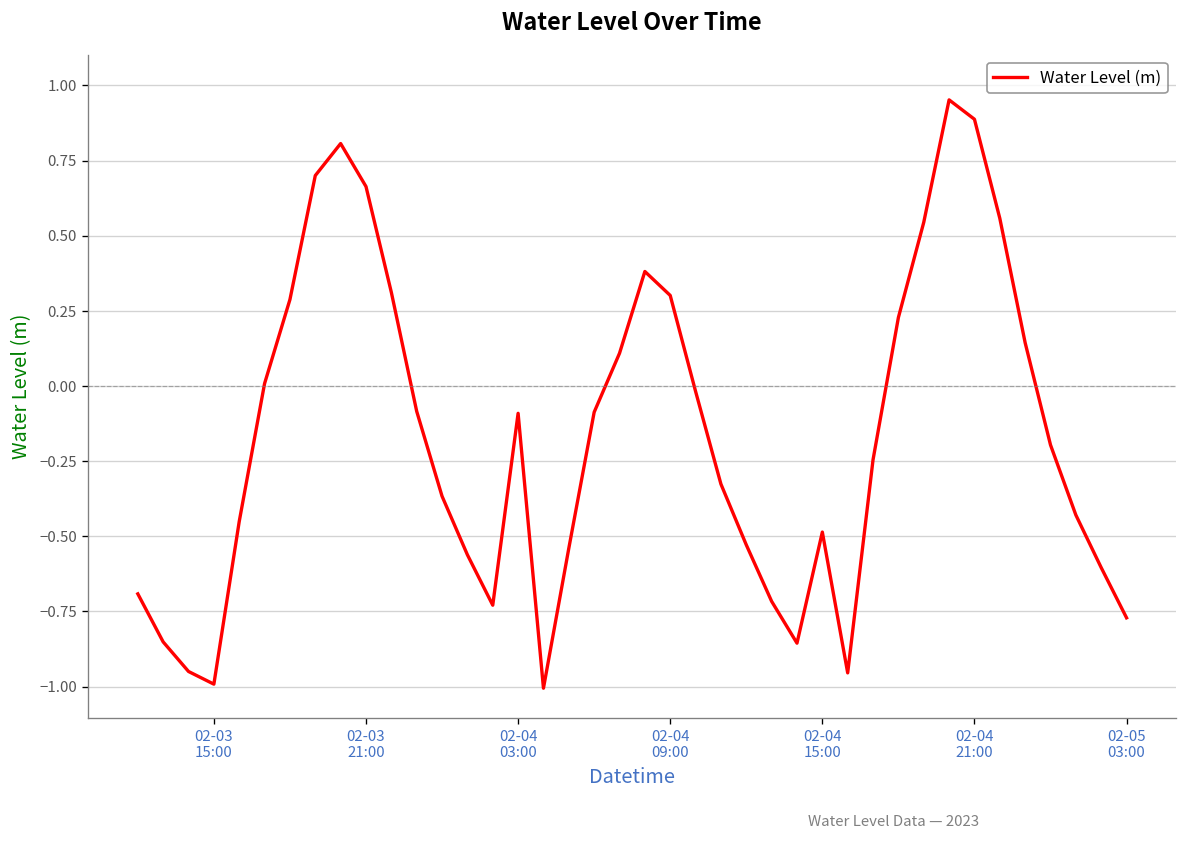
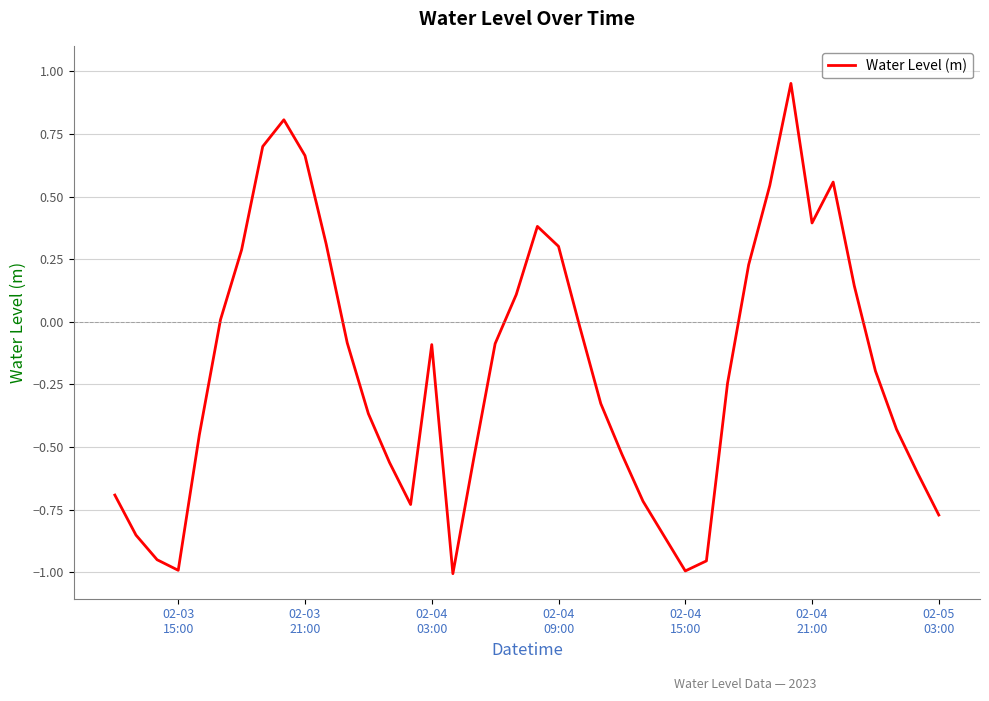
  {
    "02-03 15:00": -0.99,
    "02-03 21:00": 0.66,
    "02-04 03:00": -0.09,
    "02-04 09:00": 0.30,
-   "02-04 15:00": -0.49,
-   "02-04 21:00": 0.89,
+   "02-04 15:00": -0.99,
+   "02-04 21:00": 0.39,
    "02-05 03:00": -0.77
  }
